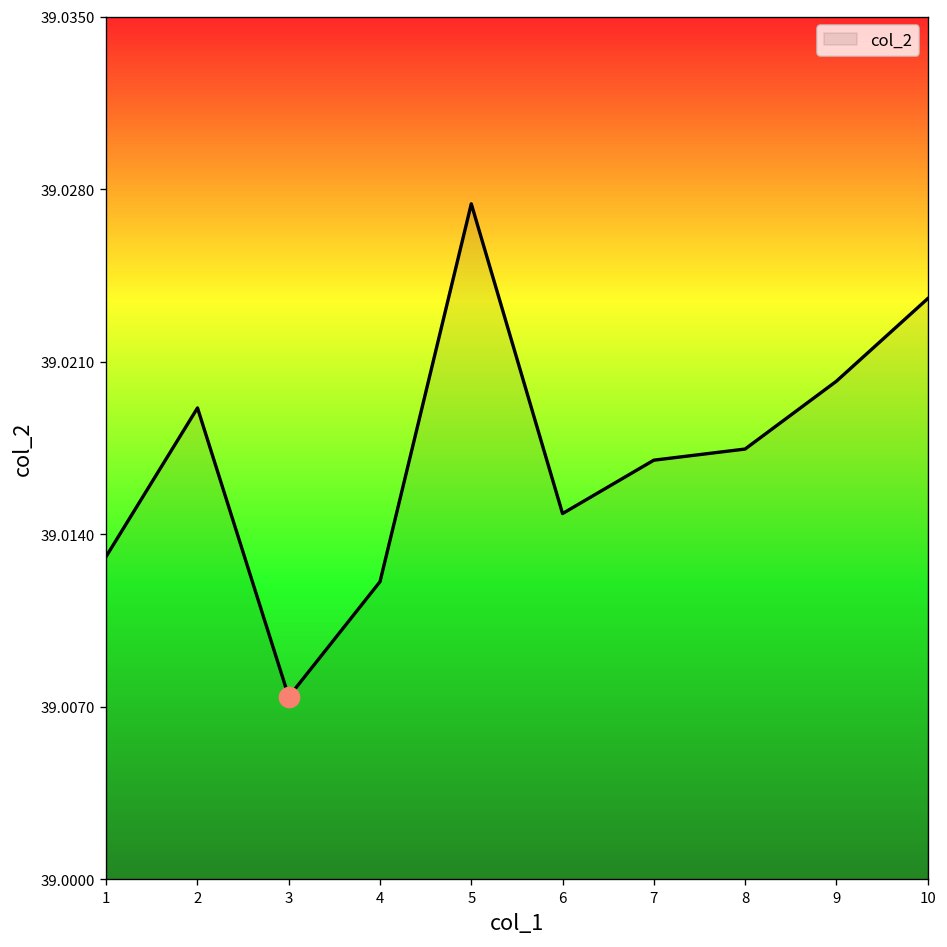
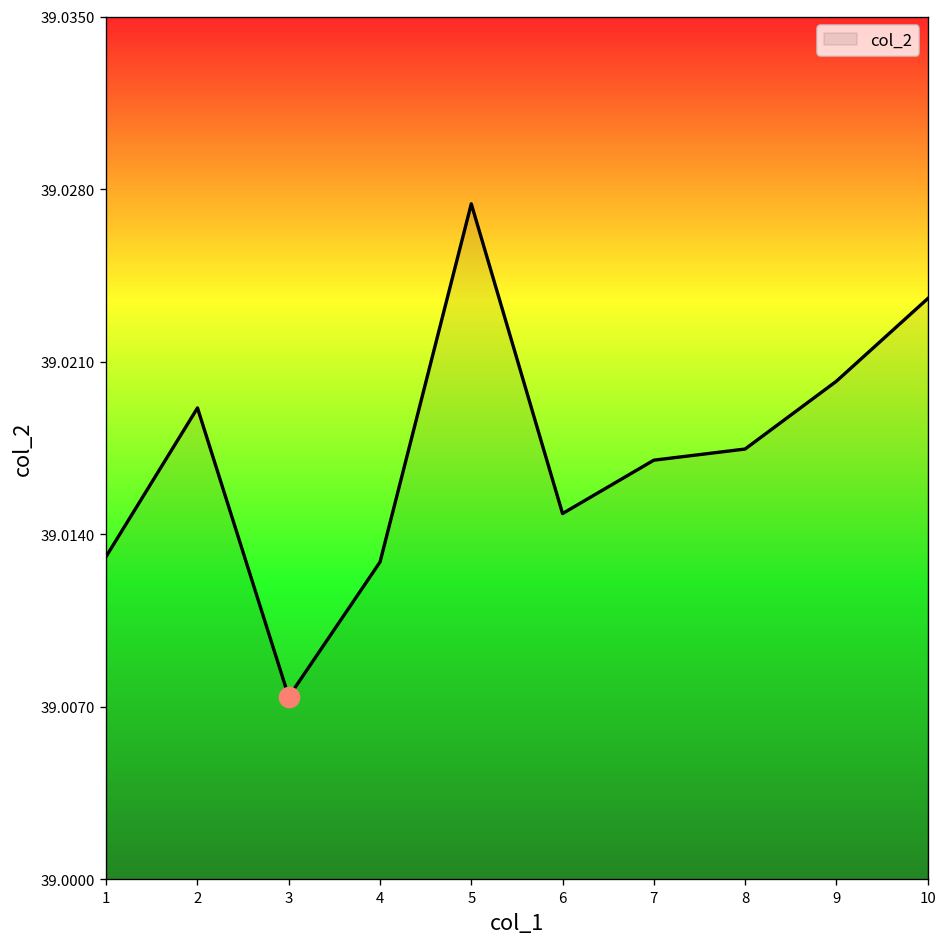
  {
    "col_2": {
      "1": 39.0131,
      "2": 39.0191,
-     "4": 39.0121,
+     "4": 39.0129,
      "5": 39.0274,
      "6": 39.0148,
      "7": 39.0170,
      "8": 39.0175,
      "9": 39.0202,
      "10": 39.0236
    }
  }
